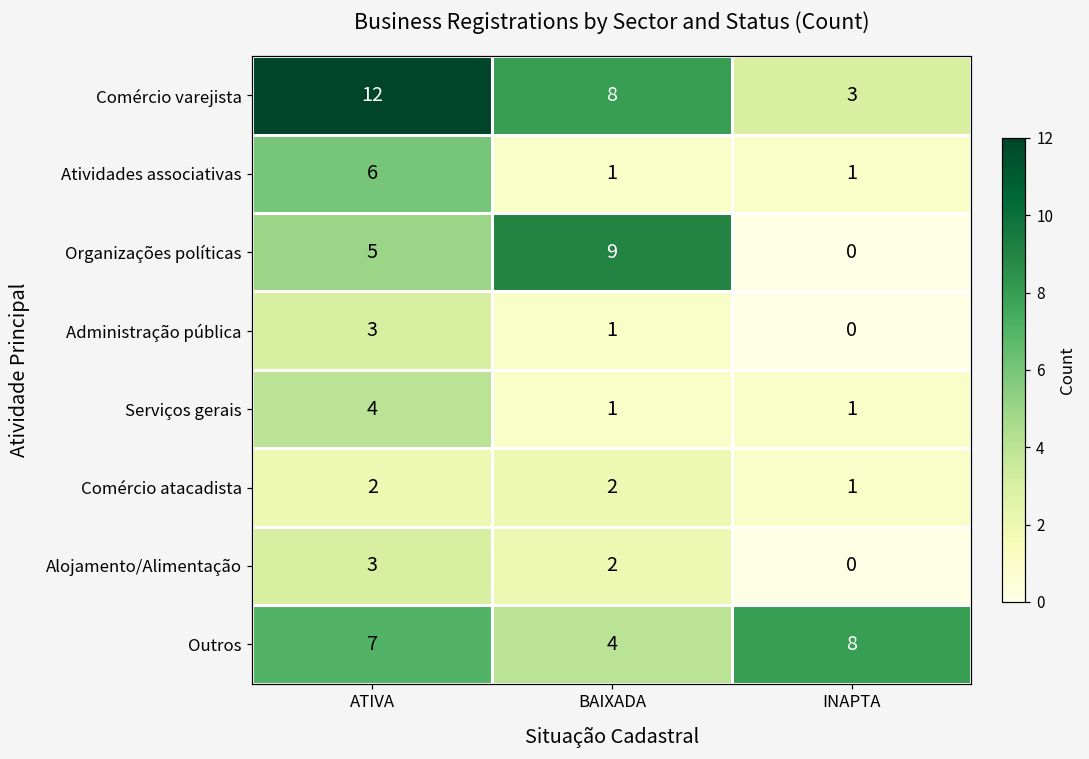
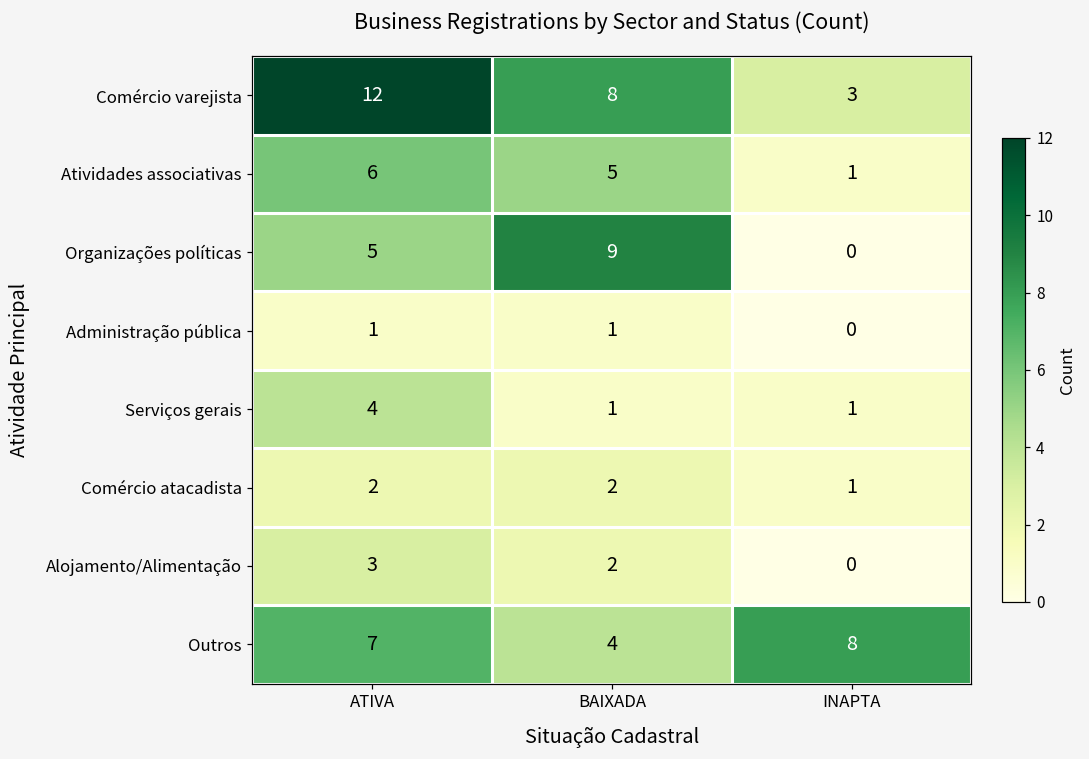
  {
    "Comércio varejista": {
      "ATIVA": 12,
      "BAIXADA": 8,
      "INAPTA": 3
    },
    "Atividades associativas": {
      "ATIVA": 6,
-     "BAIXADA": 1,
+     "BAIXADA": 5,
      "INAPTA": 1
    },
    "Organizações políticas": {
      "ATIVA": 5,
      "BAIXADA": 9,
      "INAPTA": 0
    },
    "Administração pública": {
-     "ATIVA": 3,
+     "ATIVA": 1,
      "BAIXADA": 1,
      "INAPTA": 0
    },
    "Serviços gerais": {
      "ATIVA": 4,
      "BAIXADA": 1,
      "INAPTA": 1
    },
    "Comércio atacadista": {
      "ATIVA": 2,
      "BAIXADA": 2,
      "INAPTA": 1
    },
    "Alojamento/Alimentação": {
      "ATIVA": 3,
      "BAIXADA": 2,
      "INAPTA": 0
    },
    "Outros": {
      "ATIVA": 7,
      "BAIXADA": 4,
      "INAPTA": 8
    }
  }
